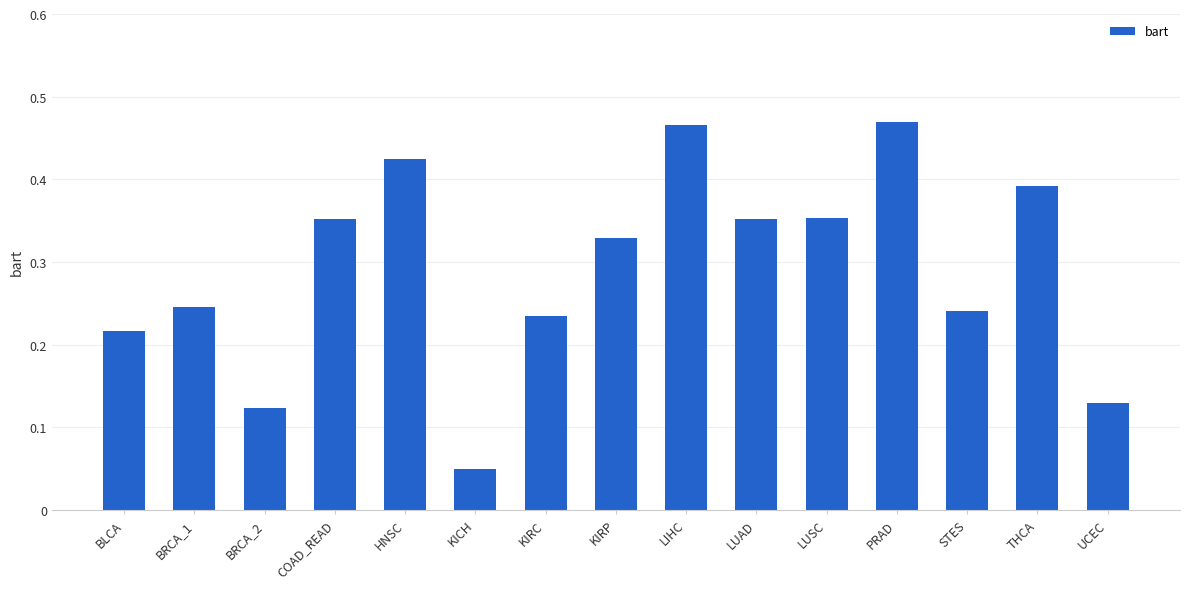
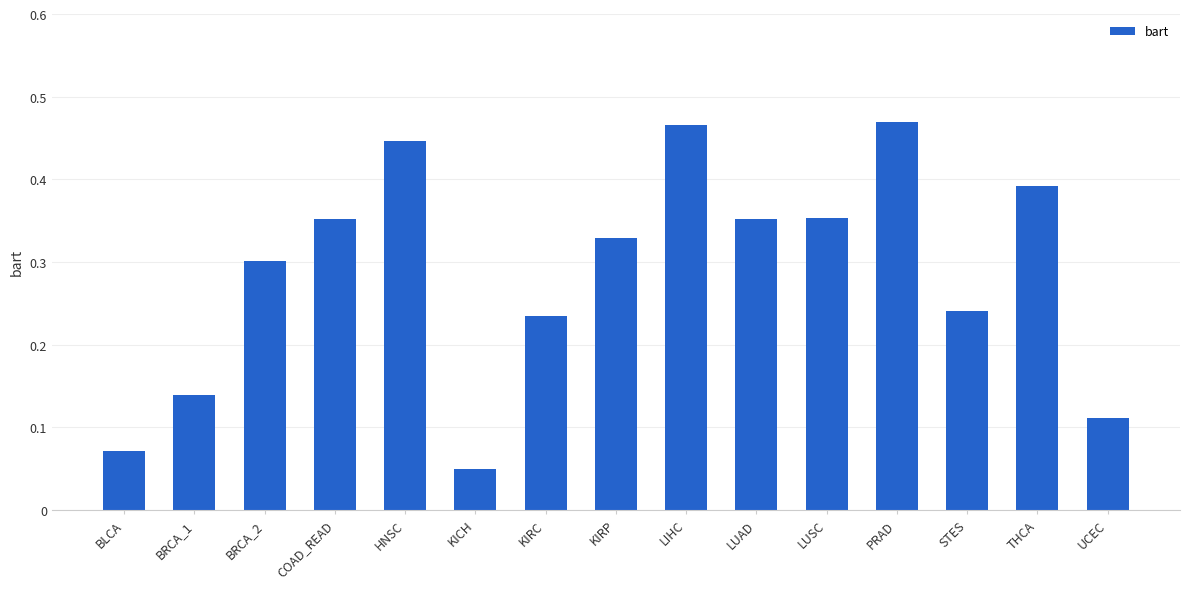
  {
-   "BLCA": 0.22,
-   "BRCA_1": 0.25,
-   "BRCA_2": 0.12,
+   "BLCA": 0.07,
+   "BRCA_1": 0.14,
+   "BRCA_2": 0.30,
    "COAD_READ": 0.35,
-   "HNSC": 0.42,
+   "HNSC": 0.45,
    "KICH": 0.05,
    "KIRC": 0.23,
    "KIRP": 0.33,
    "LIHC": 0.47,
    "LUAD": 0.35,
    "LUSC": 0.35,
    "PRAD": 0.47,
    "STES": 0.24,
    "THCA": 0.39,
-   "UCEC": 0.13
+   "UCEC": 0.11
  }
